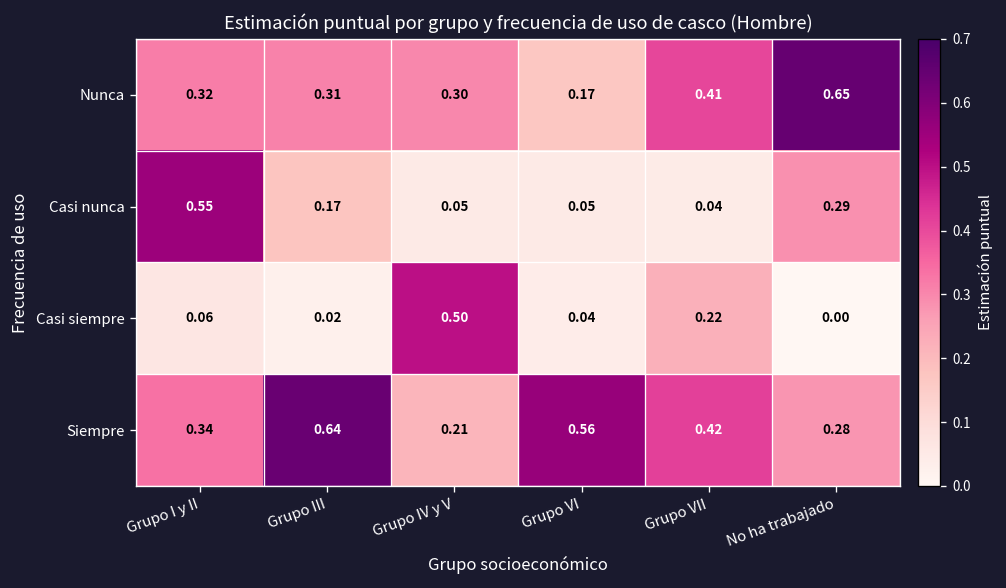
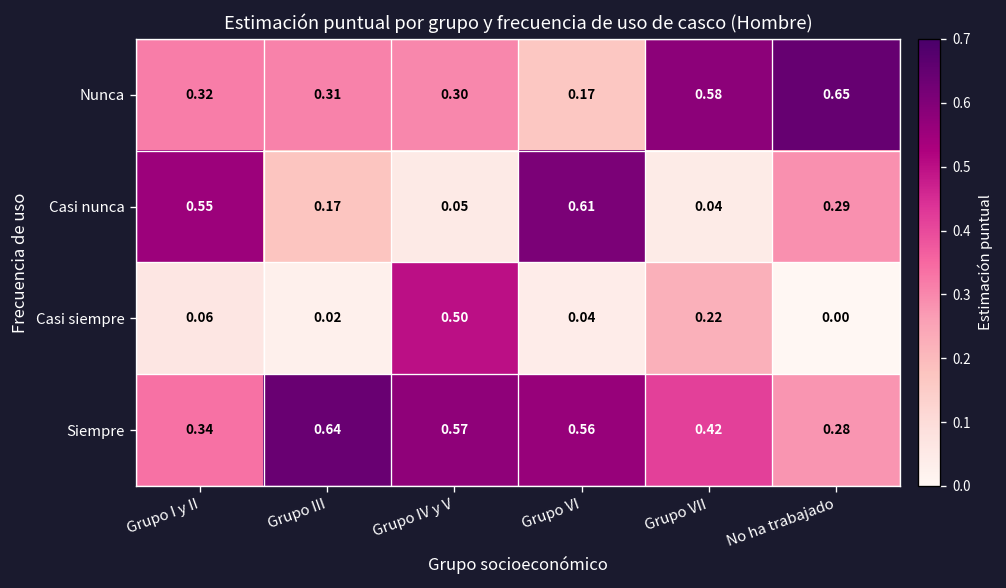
  {
    "Nunca": {
      "Grupo I y II": 0.32,
      "Grupo III": 0.31,
      "Grupo IV y V": 0.30,
      "Grupo VI": 0.17,
-     "Grupo VII": 0.41,
+     "Grupo VII": 0.58,
      "No ha trabajado": 0.65
    },
    "Casi nunca": {
      "Grupo I y II": 0.55,
      "Grupo III": 0.17,
      "Grupo IV y V": 0.05,
-     "Grupo VI": 0.05,
+     "Grupo VI": 0.61,
      "Grupo VII": 0.04,
      "No ha trabajado": 0.29
    },
    "Casi siempre": {
      "Grupo I y II": 0.06,
      "Grupo III": 0.02,
      "Grupo IV y V": 0.50,
      "Grupo VI": 0.04,
      "Grupo VII": 0.22,
      "No ha trabajado": 0.00
    },
    "Siempre": {
      "Grupo I y II": 0.34,
      "Grupo III": 0.64,
-     "Grupo IV y V": 0.21,
+     "Grupo IV y V": 0.57,
      "Grupo VI": 0.56,
      "Grupo VII": 0.42,
      "No ha trabajado": 0.28
    }
  }
